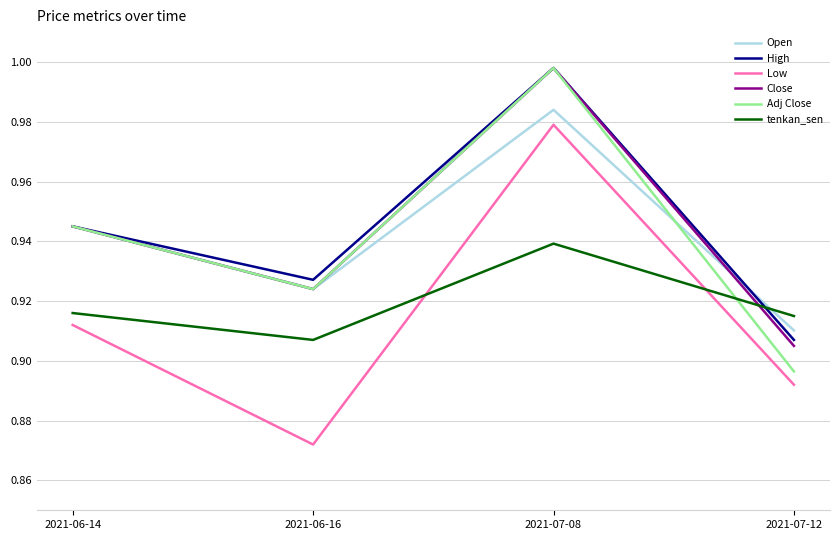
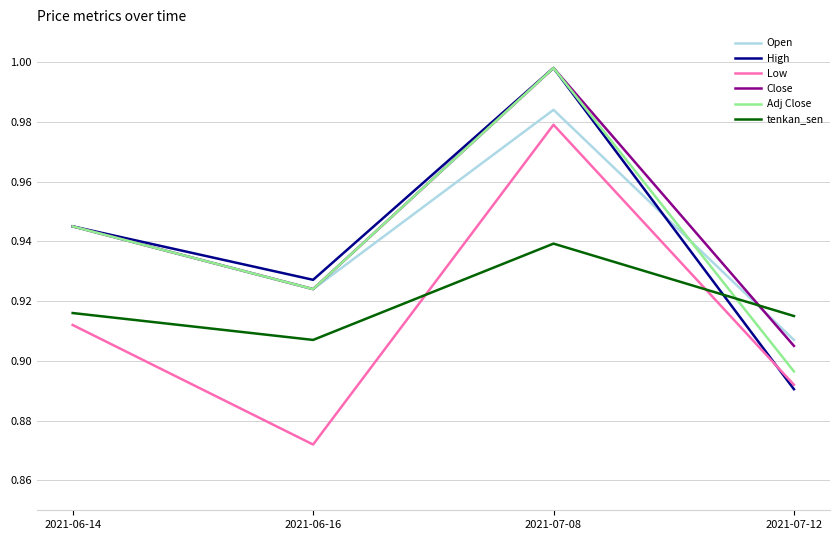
  {
    "Open": {
      "2021-07-08": 0.984,
-     "2021-07-12": 0.910
+     "2021-07-12": 0.907
    },
    "High": {
      "2021-06-16": 0.927,
-     "2021-07-12": 0.907
+     "2021-07-12": 0.891
    },
    "Low": {
      "2021-06-14": 0.912,
      "2021-06-16": 0.872,
      "2021-07-08": 0.979,
      "2021-07-12": 0.892
    },
    "Close": {
      "2021-07-12": 0.905
    },
    "Adj Close": {
      "2021-07-12": 0.896
    },
    "tenkan_sen": {
      "2021-06-14": 0.916,
      "2021-06-16": 0.907,
      "2021-07-08": 0.939,
      "2021-07-12": 0.915
    }
  }
